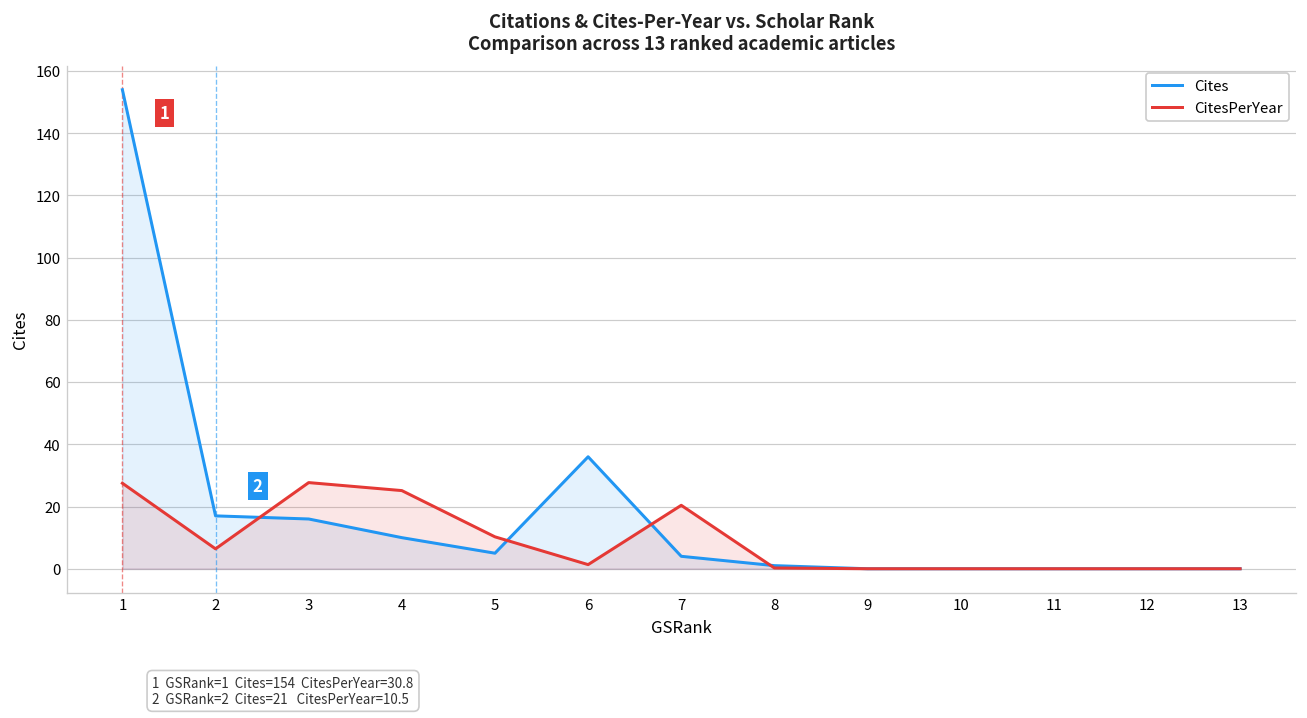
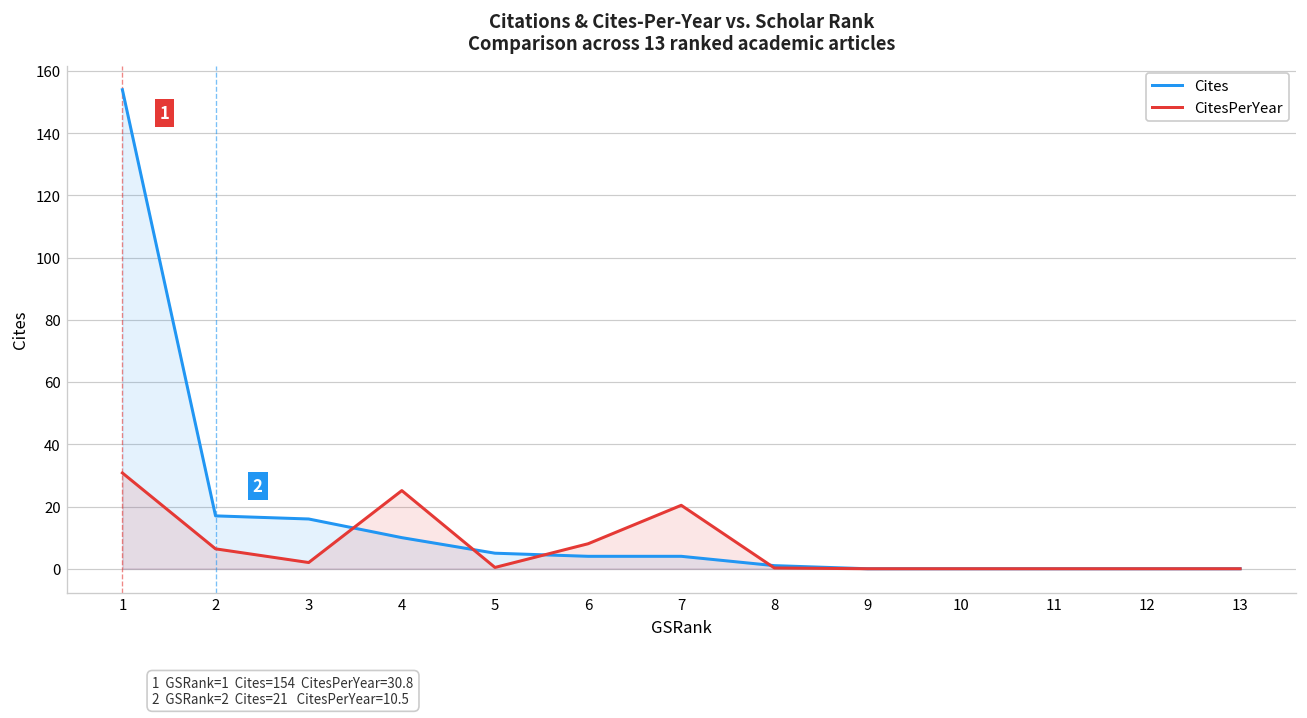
  {
    "Cites": {
      "1": 154,
      "2": 17,
      "3": 16,
      "4": 10,
      "5": 5,
-     "6": 36,
+     "6": 4,
      "7": 4
    },
    "CitesPerYear": {
-     "1": 28,
+     "1": 31,
      "2": 6,
-     "3": 28,
+     "3": 2,
      "4": 25,
-     "5": 10,
-     "6": 1,
+     "5": 0,
+     "6": 8,
      "7": 20
    }
  }
